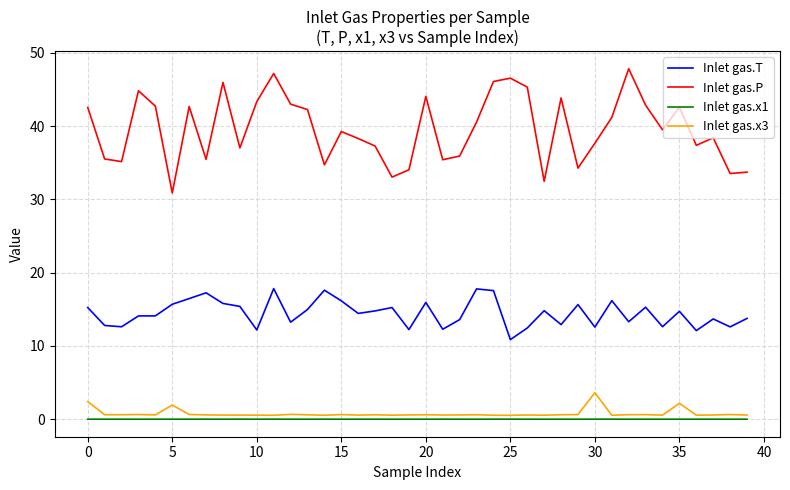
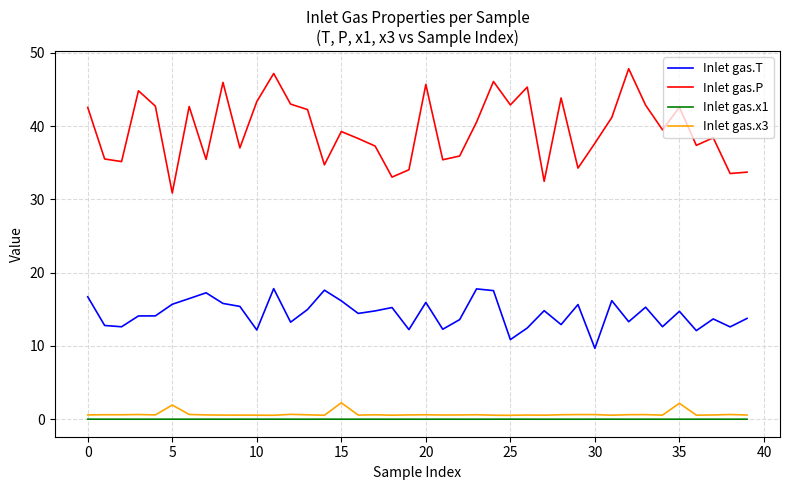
  {
    "Inlet gas.T": {
-     "0": 15,
+     "0": 17,
      "5": 16,
      "10": 12,
      "15": 16,
      "20": 16,
      "25": 11,
-     "30": 13,
+     "30": 10,
      "35": 15
    },
    "Inlet gas.P": {
      "0": 43,
      "5": 31,
      "10": 43,
      "15": 39,
-     "20": 44,
-     "25": 47,
+     "20": 46,
+     "25": 43,
      "30": 38
    },
    "Inlet gas.x1": {
      "0": 0,
      "5": 0,
      "10": 0,
      "15": 0,
      "20": 0,
      "25": 0,
      "30": 0,
      "35": 0
    },
    "Inlet gas.x3": {
-     "0": 2,
+     "0": 1,
      "5": 2,
      "10": 1,
-     "15": 1,
+     "15": 2,
      "20": 1,
      "25": 1,
-     "30": 4,
+     "30": 1,
      "35": 2
    }
  }
